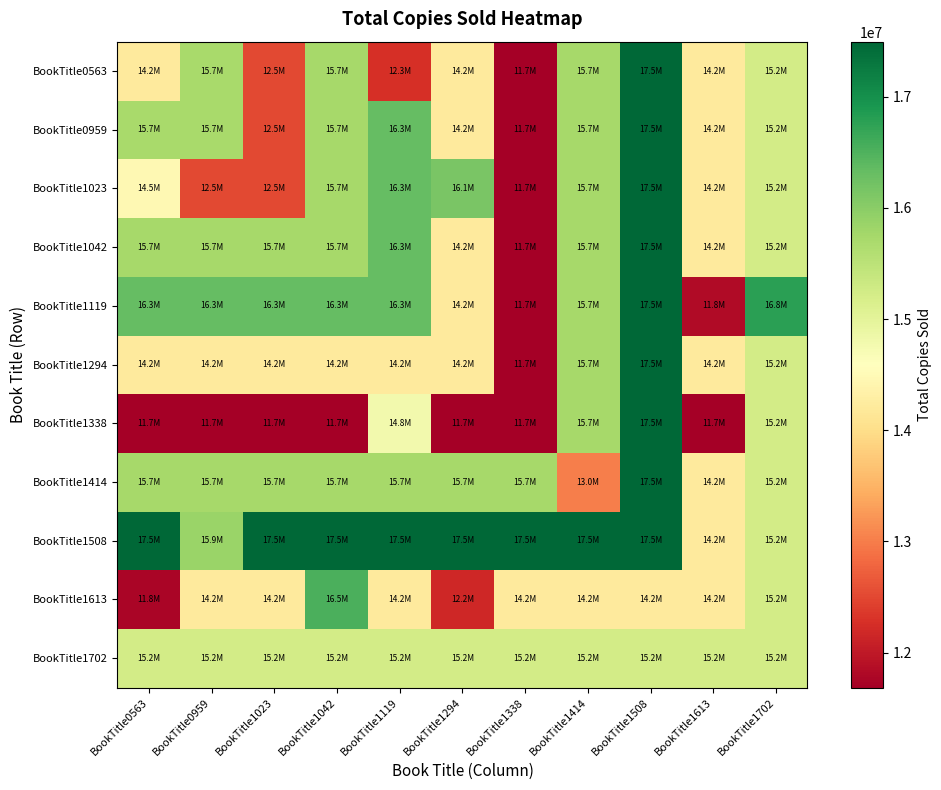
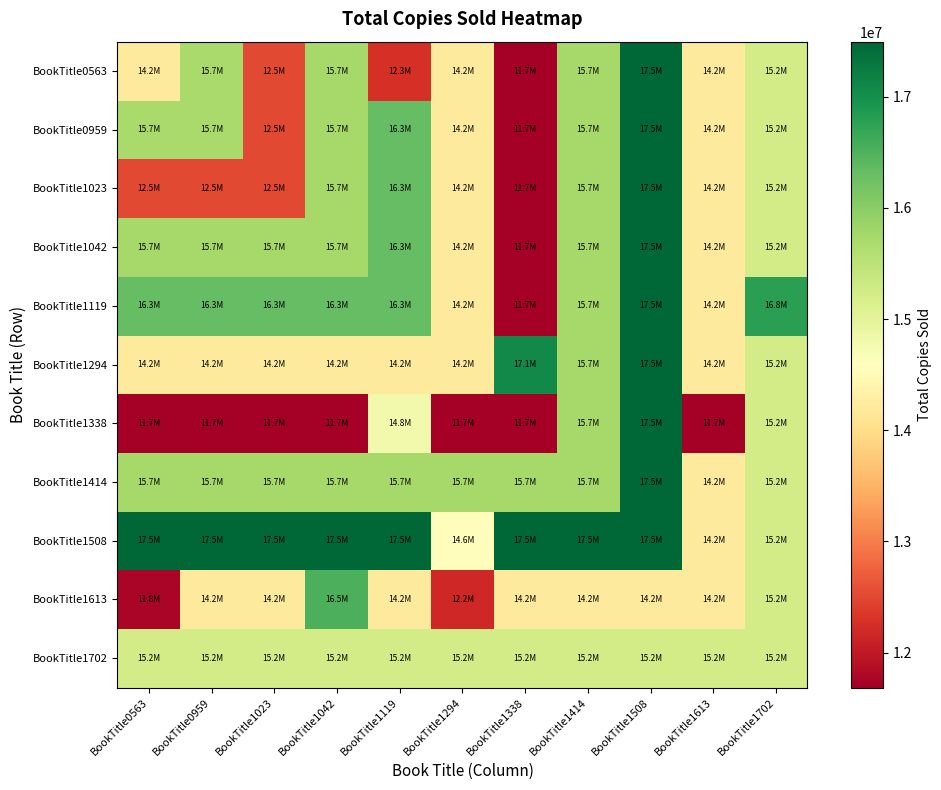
  {
    "BookTitle0563": {
      "BookTitle0563": "14.2M",
      "BookTitle0959": "15.7M",
      "BookTitle1023": "12.5M",
      "BookTitle1042": "15.7M",
      "BookTitle1119": "12.3M",
      "BookTitle1294": "14.2M",
      "BookTitle1338": "11.7M",
      "BookTitle1414": "15.7M",
      "BookTitle1508": "17.5M",
      "BookTitle1613": "14.2M",
      "BookTitle1702": "15.2M"
    },
    "BookTitle0959": {
      "BookTitle0563": "15.7M",
      "BookTitle0959": "15.7M",
      "BookTitle1023": "12.5M",
      "BookTitle1042": "15.7M",
      "BookTitle1119": "16.3M",
      "BookTitle1294": "14.2M",
      "BookTitle1338": "11.7M",
      "BookTitle1414": "15.7M",
      "BookTitle1508": "17.5M",
      "BookTitle1613": "14.2M",
      "BookTitle1702": "15.2M"
    },
    "BookTitle1023": {
-     "BookTitle0563": "14.5M",
+     "BookTitle0563": "12.5M",
      "BookTitle0959": "12.5M",
      "BookTitle1023": "12.5M",
      "BookTitle1042": "15.7M",
      "BookTitle1119": "16.3M",
-     "BookTitle1294": "16.1M",
+     "BookTitle1294": "14.2M",
      "BookTitle1338": "11.7M",
      "BookTitle1414": "15.7M",
      "BookTitle1508": "17.5M",
      "BookTitle1613": "14.2M",
      "BookTitle1702": "15.2M"
    },
    "BookTitle1042": {
      "BookTitle0563": "15.7M",
      "BookTitle0959": "15.7M",
      "BookTitle1023": "15.7M",
      "BookTitle1042": "15.7M",
      "BookTitle1119": "16.3M",
      "BookTitle1294": "14.2M",
      "BookTitle1338": "11.7M",
      "BookTitle1414": "15.7M",
      "BookTitle1508": "17.5M",
      "BookTitle1613": "14.2M",
      "BookTitle1702": "15.2M"
    },
    "BookTitle1119": {
      "BookTitle0563": "16.3M",
      "BookTitle0959": "16.3M",
      "BookTitle1023": "16.3M",
      "BookTitle1042": "16.3M",
      "BookTitle1119": "16.3M",
      "BookTitle1294": "14.2M",
      "BookTitle1338": "11.7M",
      "BookTitle1414": "15.7M",
      "BookTitle1508": "17.5M",
-     "BookTitle1613": "11.8M",
+     "BookTitle1613": "14.2M",
      "BookTitle1702": "16.8M"
    },
    "BookTitle1294": {
      "BookTitle0563": "14.2M",
      "BookTitle0959": "14.2M",
      "BookTitle1023": "14.2M",
      "BookTitle1042": "14.2M",
      "BookTitle1119": "14.2M",
      "BookTitle1294": "14.2M",
-     "BookTitle1338": "11.7M",
+     "BookTitle1338": "17.1M",
      "BookTitle1414": "15.7M",
      "BookTitle1508": "17.5M",
      "BookTitle1613": "14.2M",
      "BookTitle1702": "15.2M"
    },
    "BookTitle1338": {
      "BookTitle0563": "11.7M",
      "BookTitle0959": "11.7M",
      "BookTitle1023": "11.7M",
      "BookTitle1042": "11.7M",
      "BookTitle1119": "14.8M",
      "BookTitle1294": "11.7M",
      "BookTitle1338": "11.7M",
      "BookTitle1414": "15.7M",
      "BookTitle1508": "17.5M",
      "BookTitle1613": "11.7M",
      "BookTitle1702": "15.2M"
    },
    "BookTitle1414": {
      "BookTitle0563": "15.7M",
      "BookTitle0959": "15.7M",
      "BookTitle1023": "15.7M",
      "BookTitle1042": "15.7M",
      "BookTitle1119": "15.7M",
      "BookTitle1294": "15.7M",
      "BookTitle1338": "15.7M",
-     "BookTitle1414": "13.0M",
+     "BookTitle1414": "15.7M",
      "BookTitle1508": "17.5M",
      "BookTitle1613": "14.2M",
      "BookTitle1702": "15.2M"
    },
    "BookTitle1508": {
      "BookTitle0563": "17.5M",
-     "BookTitle0959": "15.9M",
+     "BookTitle0959": "17.5M",
      "BookTitle1023": "17.5M",
      "BookTitle1042": "17.5M",
      "BookTitle1119": "17.5M",
-     "BookTitle1294": "17.5M",
+     "BookTitle1294": "14.6M",
      "BookTitle1338": "17.5M",
      "BookTitle1414": "17.5M",
      "BookTitle1508": "17.5M",
      "BookTitle1613": "14.2M",
      "BookTitle1702": "15.2M"
    },
    "BookTitle1613": {
      "BookTitle0563": "11.8M",
      "BookTitle0959": "14.2M",
      "BookTitle1023": "14.2M",
      "BookTitle1042": "16.5M",
      "BookTitle1119": "14.2M",
      "BookTitle1294": "12.2M",
      "BookTitle1338": "14.2M",
      "BookTitle1414": "14.2M",
      "BookTitle1508": "14.2M",
      "BookTitle1613": "14.2M",
      "BookTitle1702": "15.2M"
    },
    "BookTitle1702": {
      "BookTitle0563": "15.2M",
      "BookTitle0959": "15.2M",
      "BookTitle1023": "15.2M",
      "BookTitle1042": "15.2M",
      "BookTitle1119": "15.2M",
      "BookTitle1294": "15.2M",
      "BookTitle1338": "15.2M",
      "BookTitle1414": "15.2M",
      "BookTitle1508": "15.2M",
      "BookTitle1613": "15.2M",
      "BookTitle1702": "15.2M"
    }
  }
